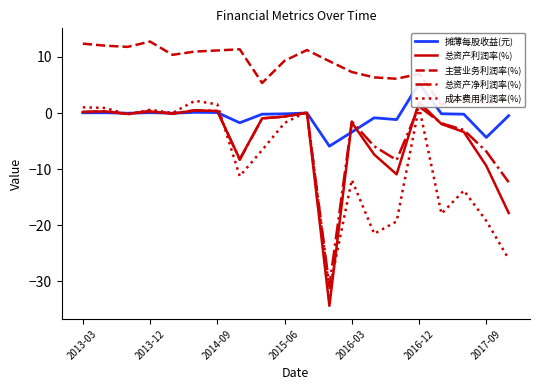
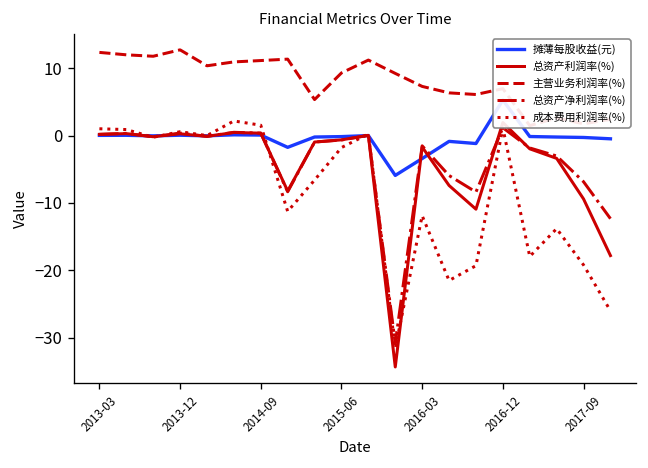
  {
    "摊薄每股收益(元)": {
      "2015-06": 0,
      "2016-03": -3,
-     "2017-09": -4
+     "2017-09": 0
    }
  }
